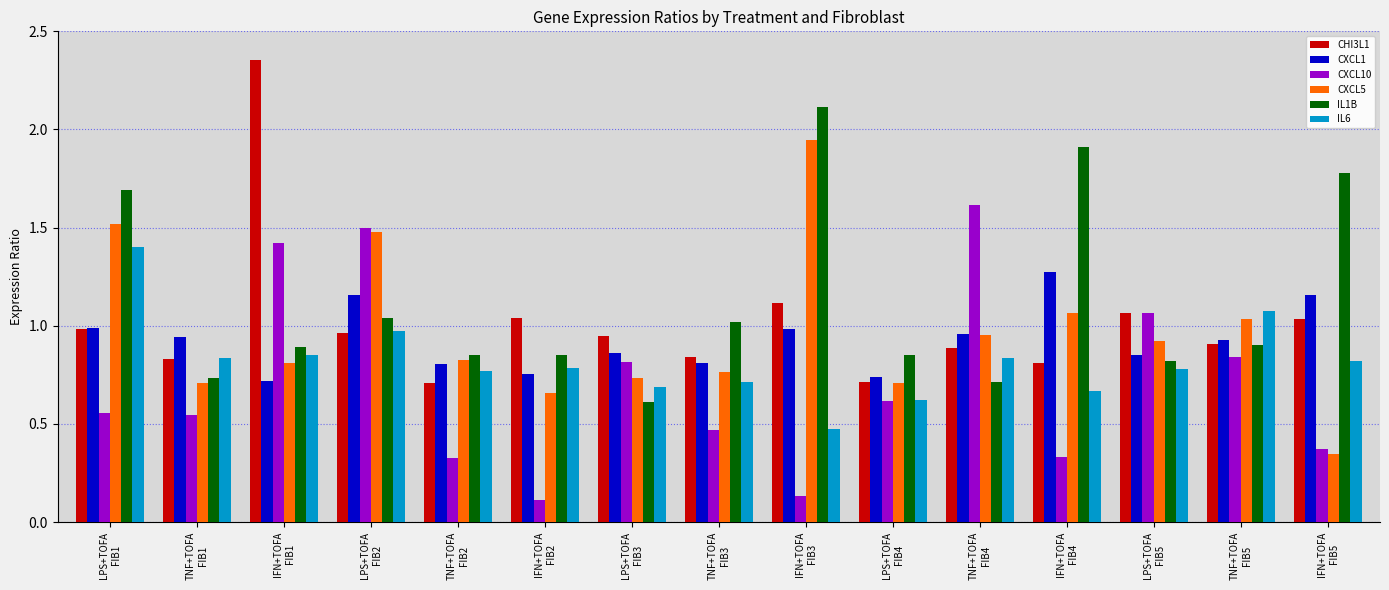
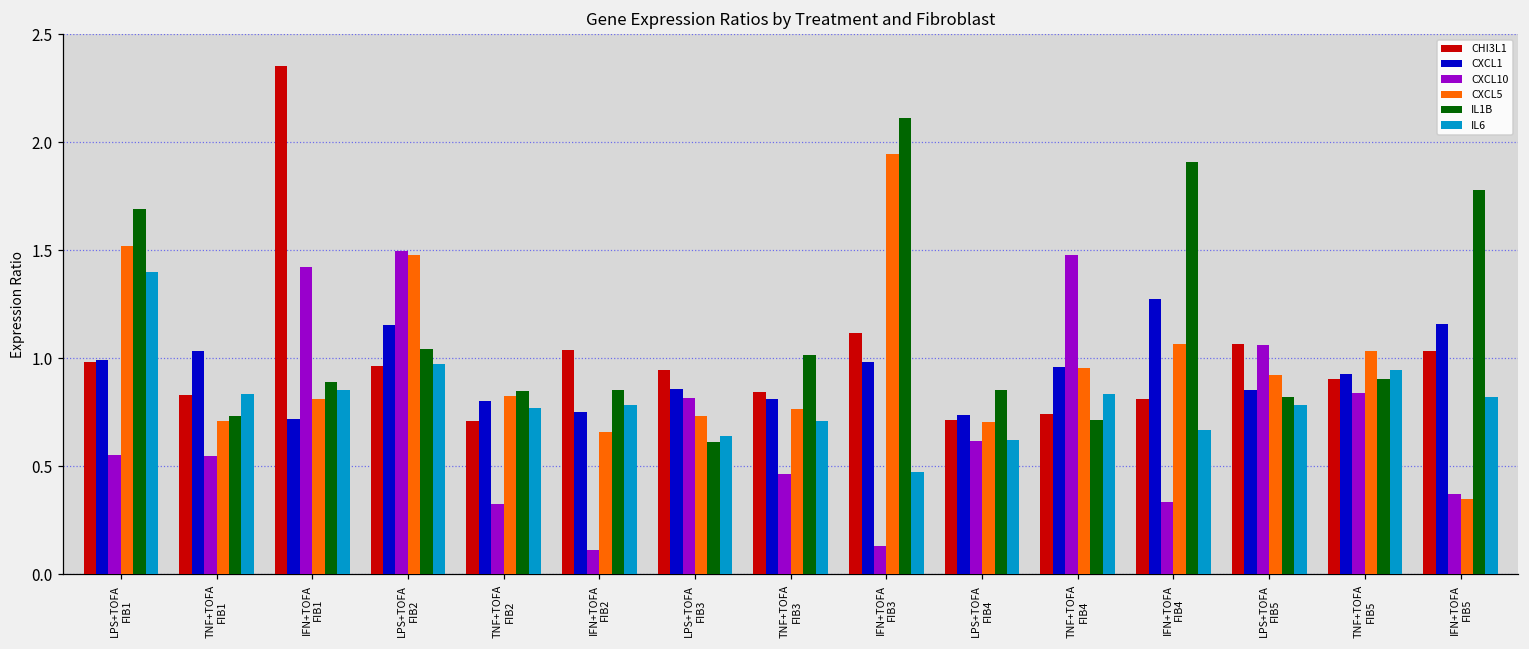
  {
    "CHI3L1": {
      "LPS+TOFA FIB1": 0.98,
      "TNF+TOFA FIB1": 0.83,
      "IFN+TOFA FIB1": 2.36,
      "LPS+TOFA FIB2": 0.97,
      "TNF+TOFA FIB2": 0.71,
      "IFN+TOFA FIB2": 1.04,
      "LPS+TOFA FIB3": 0.95,
      "TNF+TOFA FIB3": 0.84,
      "IFN+TOFA FIB3": 1.12,
      "LPS+TOFA FIB4": 0.71,
-     "TNF+TOFA FIB4": 0.89,
+     "TNF+TOFA FIB4": 0.74,
      "IFN+TOFA FIB4": 0.81,
      "LPS+TOFA FIB5": 1.07,
      "TNF+TOFA FIB5": 0.91,
      "IFN+TOFA FIB5": 1.03
    },
    "CXCL1": {
      "LPS+TOFA FIB1": 0.99,
-     "TNF+TOFA FIB1": 0.94,
+     "TNF+TOFA FIB1": 1.03,
      "IFN+TOFA FIB1": 0.72,
      "LPS+TOFA FIB2": 1.16,
      "TNF+TOFA FIB2": 0.80,
      "IFN+TOFA FIB2": 0.75,
      "LPS+TOFA FIB3": 0.86,
      "TNF+TOFA FIB3": 0.81,
      "IFN+TOFA FIB3": 0.98,
      "LPS+TOFA FIB4": 0.74,
      "TNF+TOFA FIB4": 0.96,
      "IFN+TOFA FIB4": 1.28,
      "LPS+TOFA FIB5": 0.85,
      "TNF+TOFA FIB5": 0.93,
      "IFN+TOFA FIB5": 1.16
    },
    "CXCL10": {
      "LPS+TOFA FIB1": 0.55,
      "TNF+TOFA FIB1": 0.55,
      "IFN+TOFA FIB1": 1.42,
      "LPS+TOFA FIB2": 1.50,
      "TNF+TOFA FIB2": 0.33,
      "IFN+TOFA FIB2": 0.11,
      "LPS+TOFA FIB3": 0.82,
      "TNF+TOFA FIB3": 0.47,
      "IFN+TOFA FIB3": 0.13,
      "LPS+TOFA FIB4": 0.62,
-     "TNF+TOFA FIB4": 1.62,
+     "TNF+TOFA FIB4": 1.48,
      "IFN+TOFA FIB4": 0.33,
      "LPS+TOFA FIB5": 1.06,
      "TNF+TOFA FIB5": 0.84,
      "IFN+TOFA FIB5": 0.37
    },
    "CXCL5": {
      "LPS+TOFA FIB1": 1.52,
      "TNF+TOFA FIB1": 0.71,
      "IFN+TOFA FIB1": 0.81,
      "LPS+TOFA FIB2": 1.48,
      "TNF+TOFA FIB2": 0.82,
      "IFN+TOFA FIB2": 0.66,
      "LPS+TOFA FIB3": 0.74,
      "TNF+TOFA FIB3": 0.77,
      "IFN+TOFA FIB3": 1.95,
      "LPS+TOFA FIB4": 0.71,
      "TNF+TOFA FIB4": 0.95,
      "IFN+TOFA FIB4": 1.07,
      "LPS+TOFA FIB5": 0.92,
      "TNF+TOFA FIB5": 1.03,
      "IFN+TOFA FIB5": 0.35
    },
    "IL1B": {
      "LPS+TOFA FIB1": 1.69,
      "TNF+TOFA FIB1": 0.73,
      "IFN+TOFA FIB1": 0.89,
      "LPS+TOFA FIB2": 1.04,
      "TNF+TOFA FIB2": 0.85,
      "IFN+TOFA FIB2": 0.85,
      "LPS+TOFA FIB3": 0.61,
      "TNF+TOFA FIB3": 1.02,
      "IFN+TOFA FIB3": 2.11,
      "LPS+TOFA FIB4": 0.85,
      "TNF+TOFA FIB4": 0.71,
      "IFN+TOFA FIB4": 1.91,
      "LPS+TOFA FIB5": 0.82,
      "TNF+TOFA FIB5": 0.90,
      "IFN+TOFA FIB5": 1.78
    },
    "IL6": {
      "LPS+TOFA FIB1": 1.40,
      "TNF+TOFA FIB1": 0.83,
      "IFN+TOFA FIB1": 0.85,
      "LPS+TOFA FIB2": 0.97,
      "TNF+TOFA FIB2": 0.77,
      "IFN+TOFA FIB2": 0.79,
-     "LPS+TOFA FIB3": 0.69,
+     "LPS+TOFA FIB3": 0.64,
      "TNF+TOFA FIB3": 0.71,
      "IFN+TOFA FIB3": 0.47,
      "LPS+TOFA FIB4": 0.62,
      "TNF+TOFA FIB4": 0.84,
      "IFN+TOFA FIB4": 0.67,
      "LPS+TOFA FIB5": 0.78,
-     "TNF+TOFA FIB5": 1.07,
+     "TNF+TOFA FIB5": 0.95,
      "IFN+TOFA FIB5": 0.82
    }
  }
